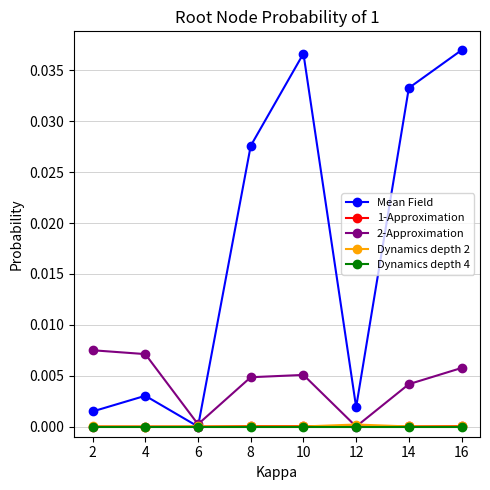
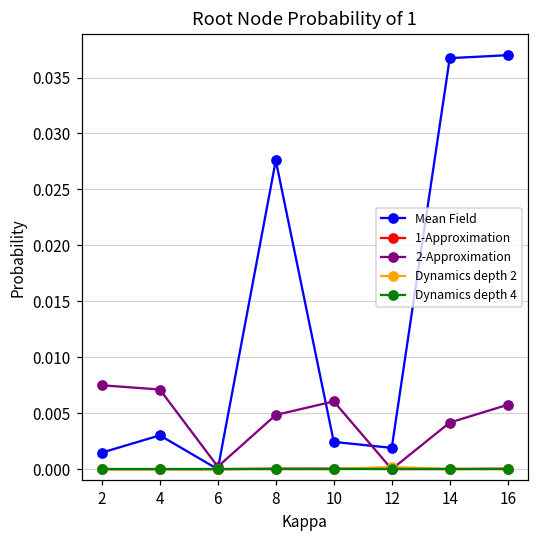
  {
    "Mean Field": {
      "2": 0.0015,
      "4": 0.0030,
      "8": 0.0276,
-     "10": 0.0367,
+     "10": 0.0024,
      "12": 0.0019,
-     "14": 0.0333,
+     "14": 0.0367,
      "16": 0.0370
    },
    "2-Approximation": {
      "2": 0.0075,
      "4": 0.0071,
      "8": 0.0048,
-     "10": 0.0051,
+     "10": 0.0061,
      "14": 0.0042,
      "16": 0.0058
    }
  }
